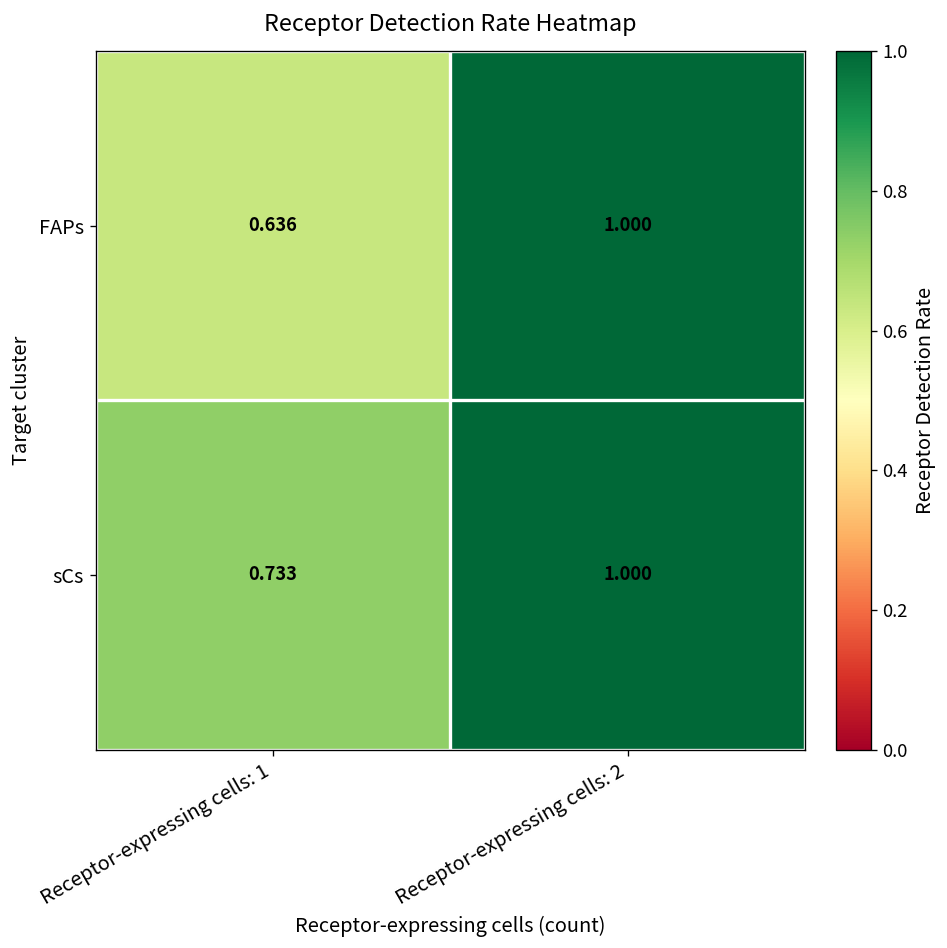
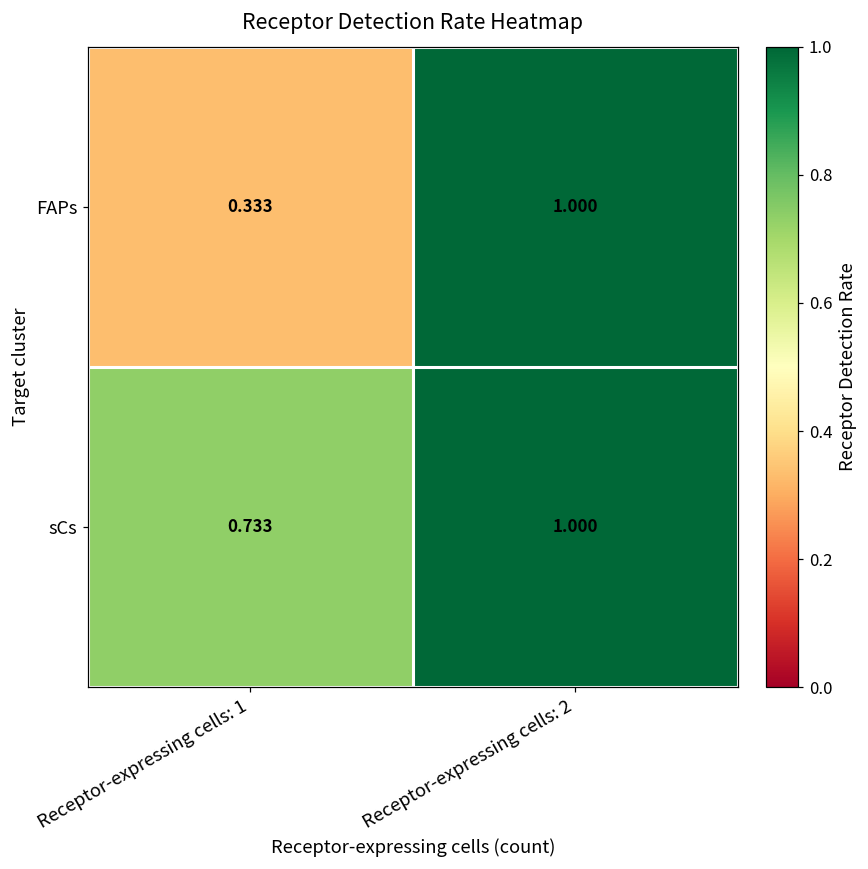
  {
    "FAPs": {
-     "Receptor-expressing cells: 1": 0.636,
+     "Receptor-expressing cells: 1": 0.333,
      "Receptor-expressing cells: 2": 1.000
    },
    "sCs": {
      "Receptor-expressing cells: 1": 0.733,
      "Receptor-expressing cells: 2": 1.000
    }
  }
